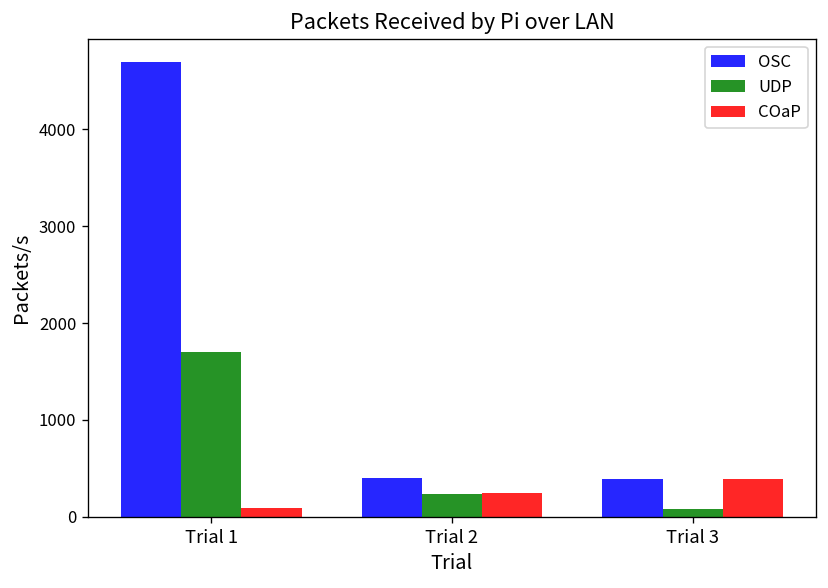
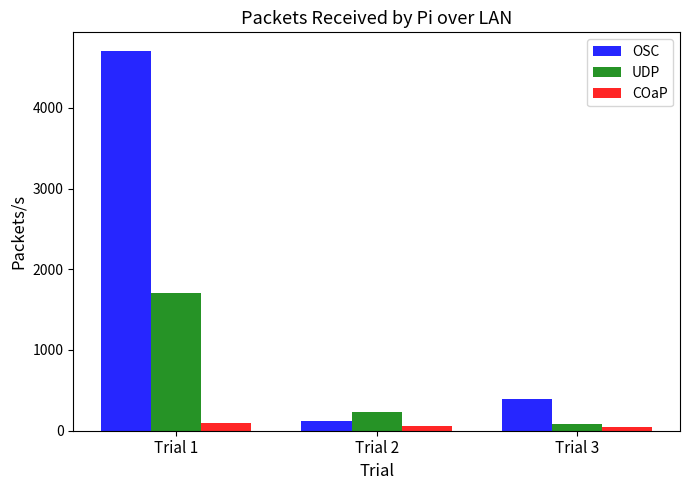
  {
    "OSC": {
      "Trial 1": 4700,
-     "Trial 2": 400,
+     "Trial 2": 100,
      "Trial 3": 400
    },
    "UDP": {
      "Trial 1": 1700,
      "Trial 2": 200,
      "Trial 3": 100
    },
    "COaP": {
      "Trial 1": 100,
-     "Trial 2": 200,
-     "Trial 3": 400
+     "Trial 2": 100,
+     "Trial 3": 100
    }
  }
